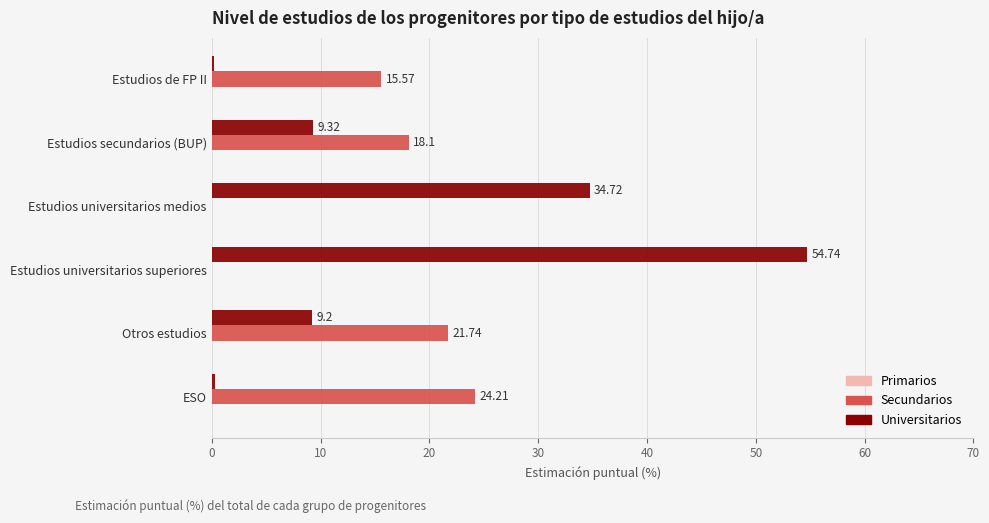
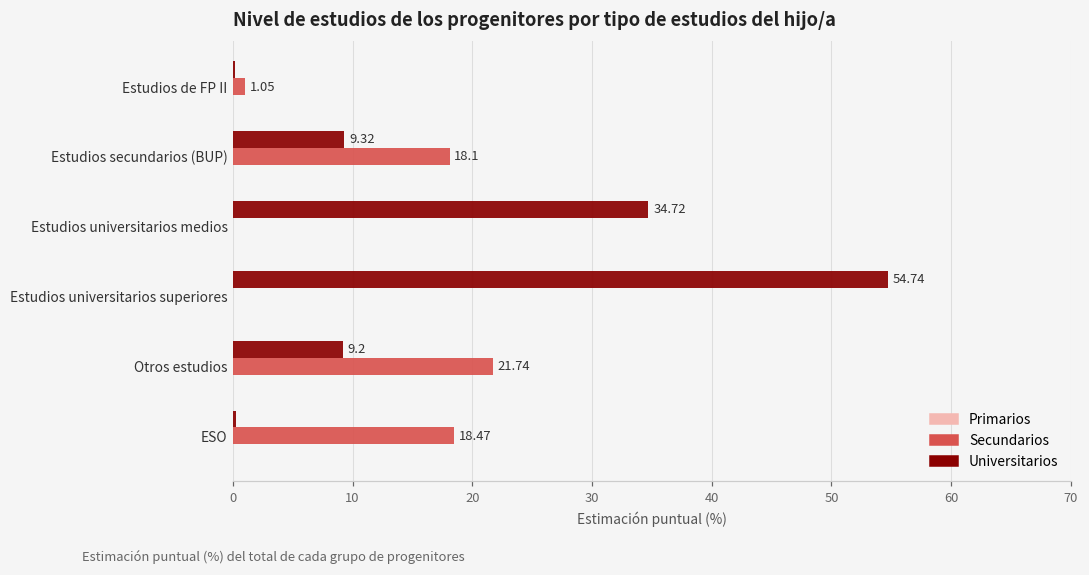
  {
    "Primarios": {
      "Estudios de FP II": 0.0,
      "Estudios secundarios (BUP)": 0.0,
      "Estudios universitarios medios": 0.0,
      "Estudios universitarios superiores": 0.0,
      "Otros estudios": 0.0,
      "ESO": 0.0
    },
    "Secundarios": {
-     "Estudios de FP II": 15.57,
+     "Estudios de FP II": 1.05,
      "Estudios secundarios (BUP)": 18.1,
      "Otros estudios": 21.74,
-     "ESO": 24.21
+     "ESO": 18.47
    },
    "Universitarios": {
      "Estudios secundarios (BUP)": 9.32,
      "Estudios universitarios medios": 34.72,
      "Estudios universitarios superiores": 54.74,
      "Otros estudios": 9.2
    }
  }
